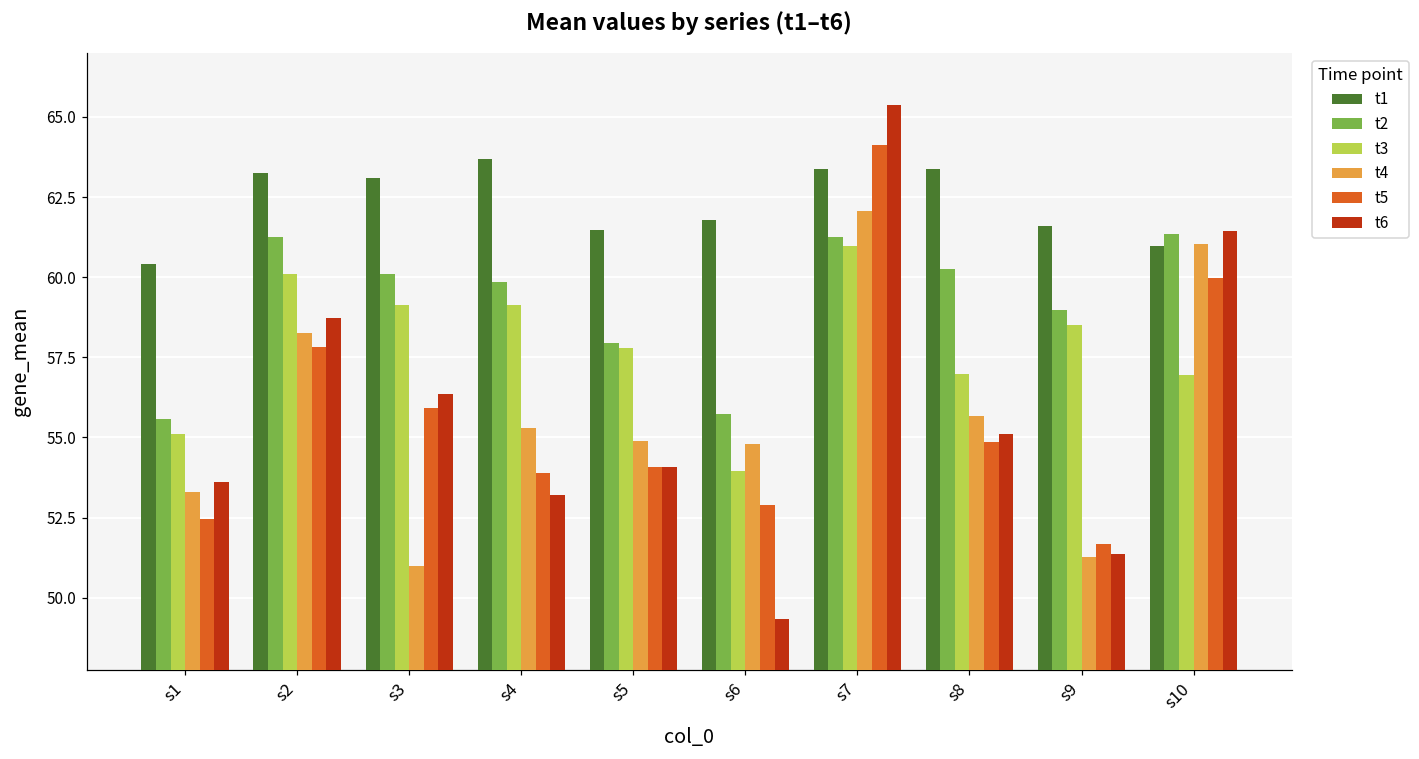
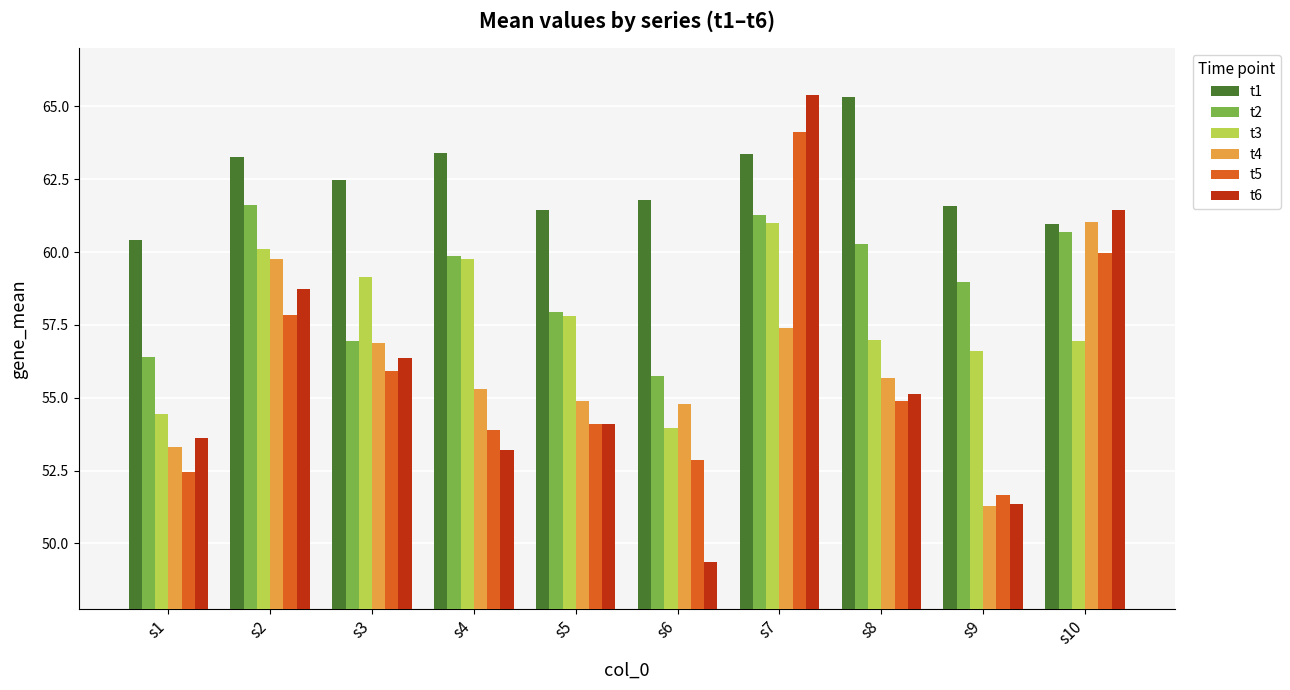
  {
    "t1": {
      "s1": 60.4,
      "s2": 63.3,
-     "s3": 63.1,
-     "s4": 63.7,
+     "s3": 62.5,
+     "s4": 63.4,
      "s5": 61.5,
      "s6": 61.8,
      "s7": 63.4,
-     "s8": 63.4,
+     "s8": 65.3,
      "s9": 61.6,
      "s10": 61.0
    },
    "t2": {
-     "s1": 55.6,
-     "s2": 61.2,
-     "s3": 60.1,
+     "s1": 56.4,
+     "s2": 61.6,
+     "s3": 57.0,
      "s4": 59.8,
      "s5": 57.9,
      "s6": 55.7,
      "s7": 61.3,
      "s8": 60.3,
      "s9": 59.0,
-     "s10": 61.3
+     "s10": 60.7
    },
    "t3": {
-     "s1": 55.1,
+     "s1": 54.5,
      "s2": 60.1,
      "s3": 59.1,
-     "s4": 59.1,
+     "s4": 59.8,
      "s5": 57.8,
      "s6": 54.0,
      "s7": 61.0,
      "s8": 57.0,
-     "s9": 58.5,
+     "s9": 56.6,
      "s10": 56.9
    },
    "t4": {
      "s1": 53.3,
-     "s2": 58.3,
-     "s3": 51.0,
+     "s2": 59.8,
+     "s3": 56.9,
      "s4": 55.3,
      "s5": 54.9,
      "s6": 54.8,
-     "s7": 62.1,
+     "s7": 57.4,
      "s8": 55.7,
      "s9": 51.3,
      "s10": 61.0
    }
  }
